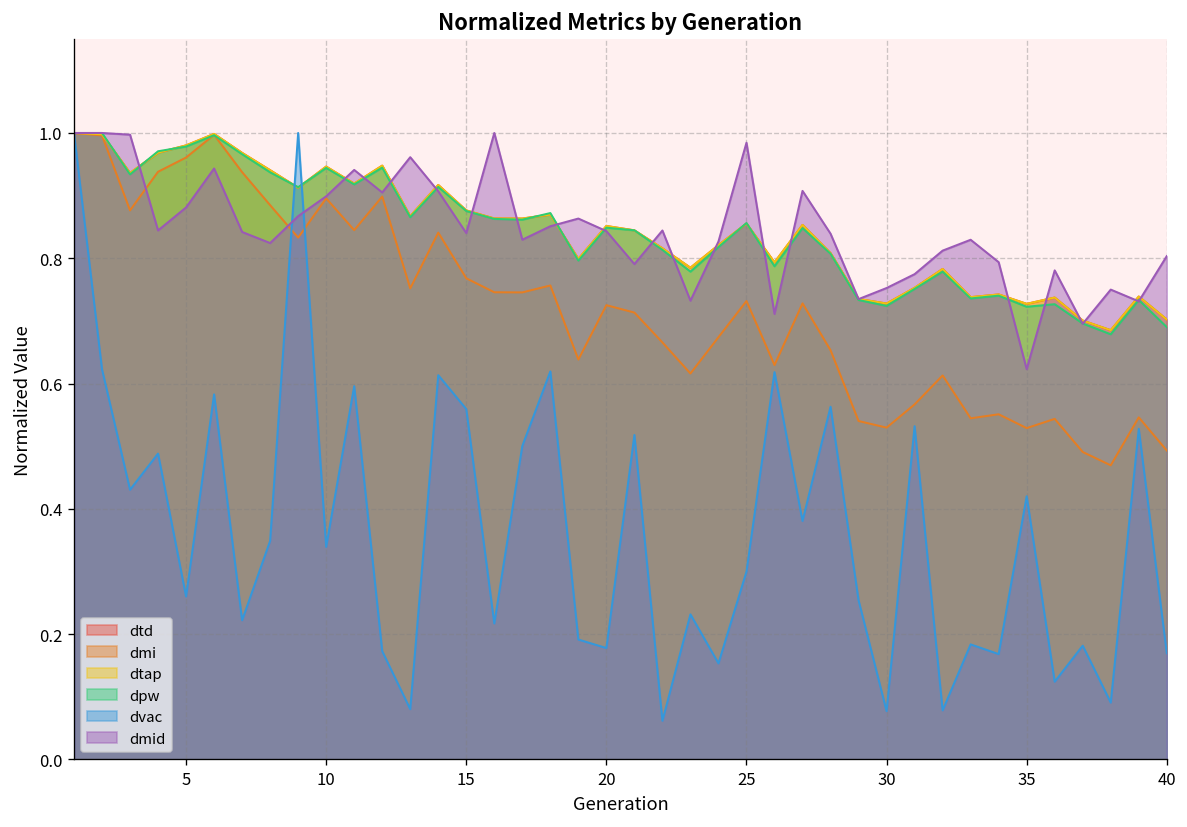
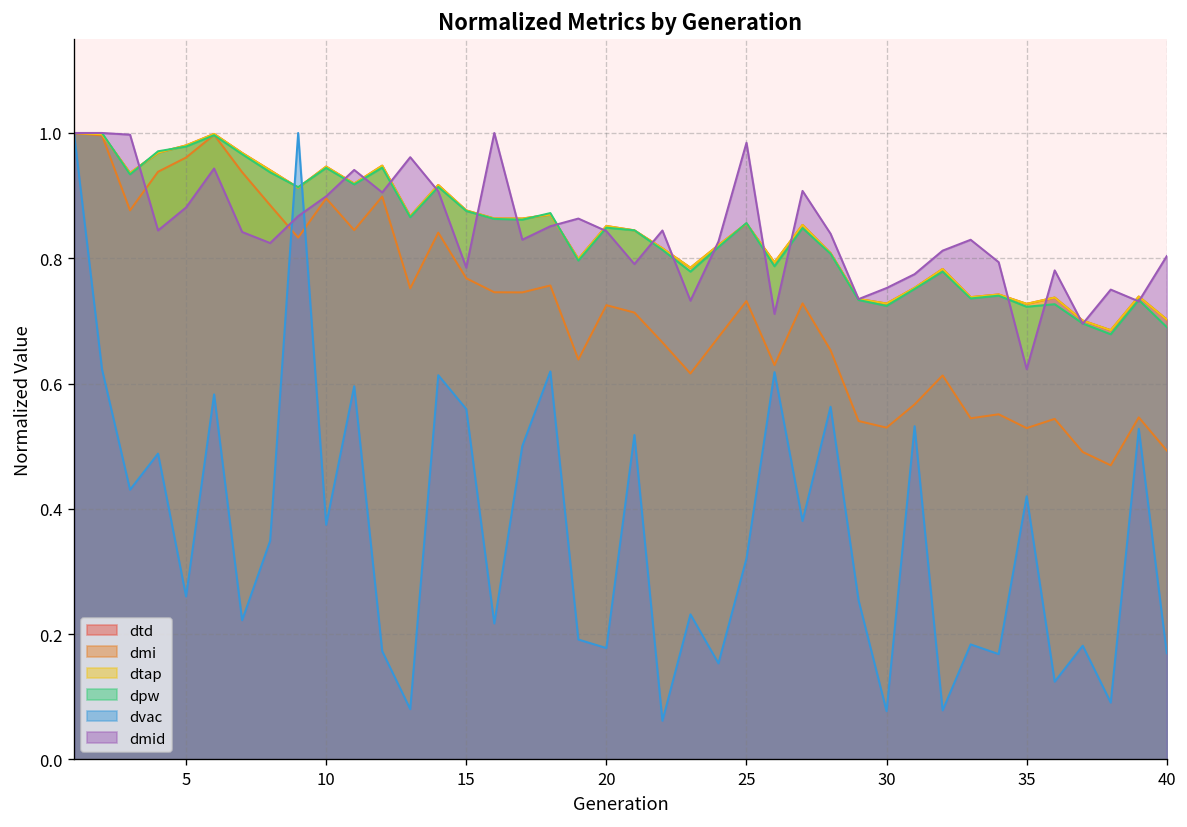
  {
    "dpw": {
      "40": 0.69
    },
    "dvac": {
      "5": 0.26,
-     "10": 0.34,
+     "10": 0.37,
      "15": 0.56,
      "20": 0.18,
-     "25": 0.30,
+     "25": 0.32,
      "30": 0.08,
      "35": 0.42,
      "40": 0.17
    },
    "dmid": {
      "5": 0.88,
-     "15": 0.84,
+     "15": 0.79,
      "20": 0.84,
      "25": 0.98,
      "30": 0.75,
      "35": 0.62,
      "40": 0.80
    }
  }
